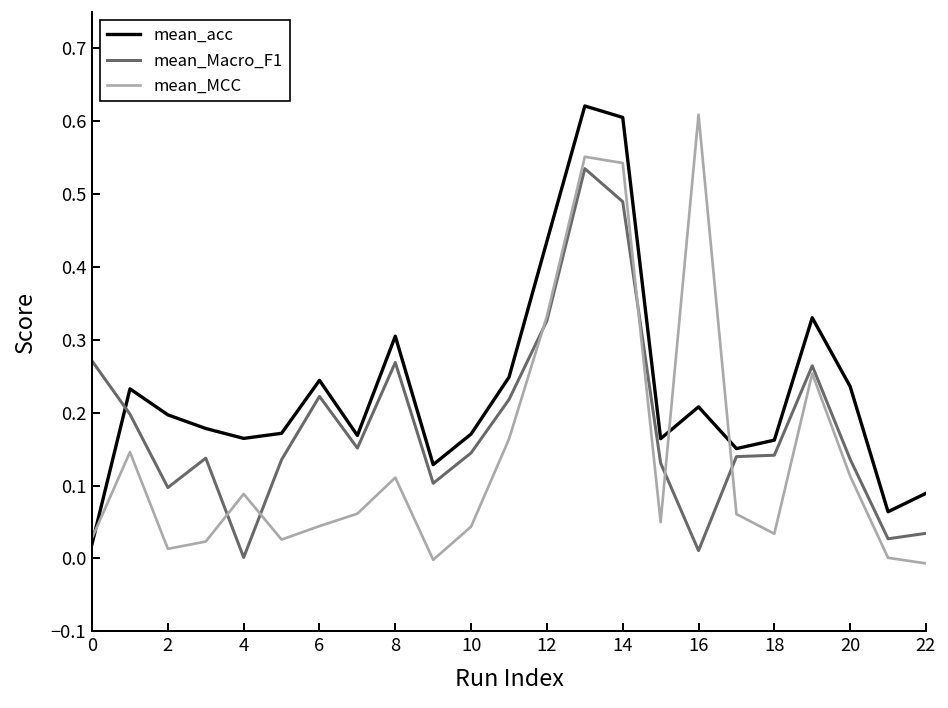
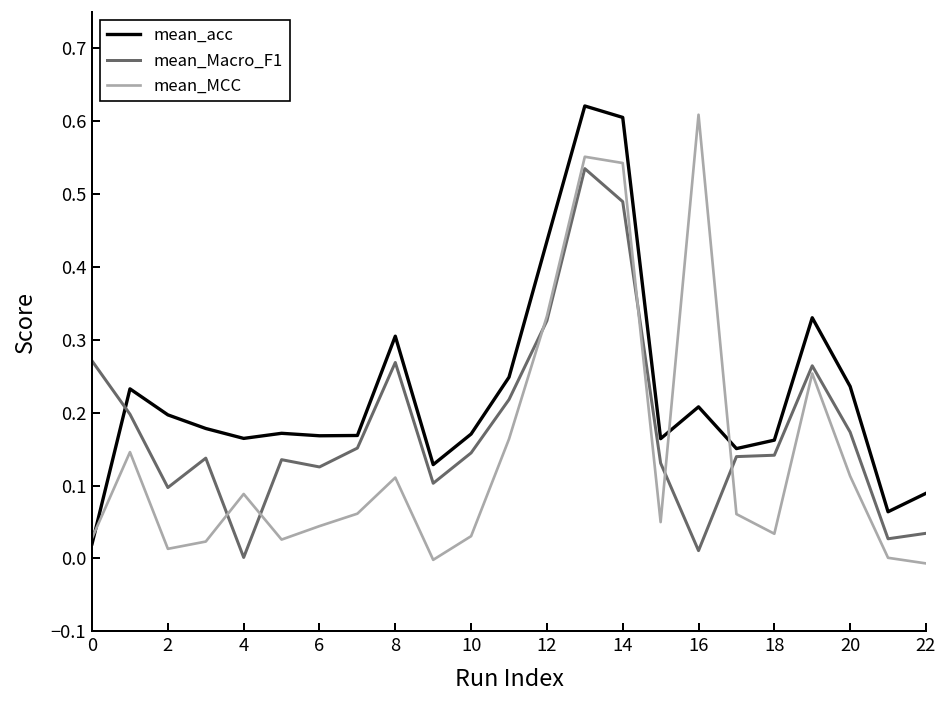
  {
    "mean_acc": {
      "0": 0.02,
      "2": 0.20,
      "4": 0.16,
-     "6": 0.24,
+     "6": 0.17,
      "8": 0.31,
      "10": 0.17,
      "12": 0.44,
      "14": 0.61,
      "16": 0.21,
      "18": 0.16,
      "20": 0.24,
      "22": 0.09
    },
    "mean_Macro_F1": {
      "0": 0.27,
      "2": 0.10,
      "4": 0.00,
-     "6": 0.22,
+     "6": 0.13,
      "8": 0.27,
      "10": 0.14,
      "12": 0.33,
      "14": 0.49,
      "16": 0.01,
      "18": 0.14,
-     "20": 0.14,
+     "20": 0.17,
      "22": 0.03
    },
    "mean_MCC": {
      "0": 0.03,
      "2": 0.01,
      "4": 0.09,
      "6": 0.04,
      "8": 0.11,
-     "10": 0.04,
+     "10": 0.03,
      "12": 0.33,
      "14": 0.54,
      "16": 0.61,
      "18": 0.03,
      "20": 0.11,
      "22": -0.01
    }
  }
